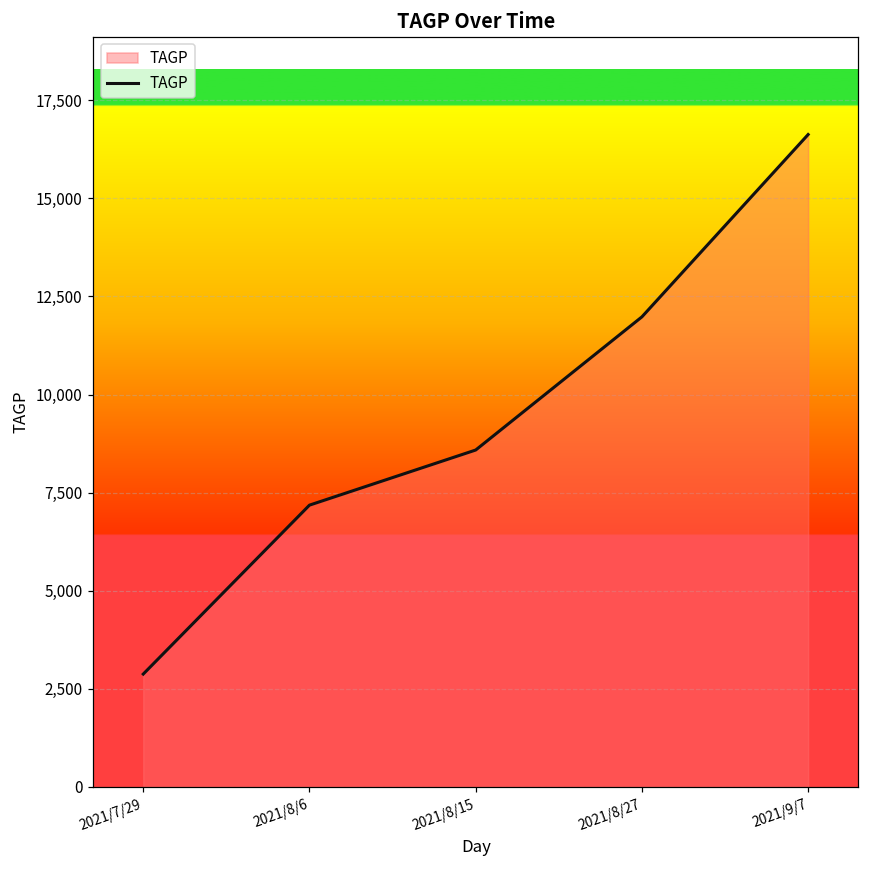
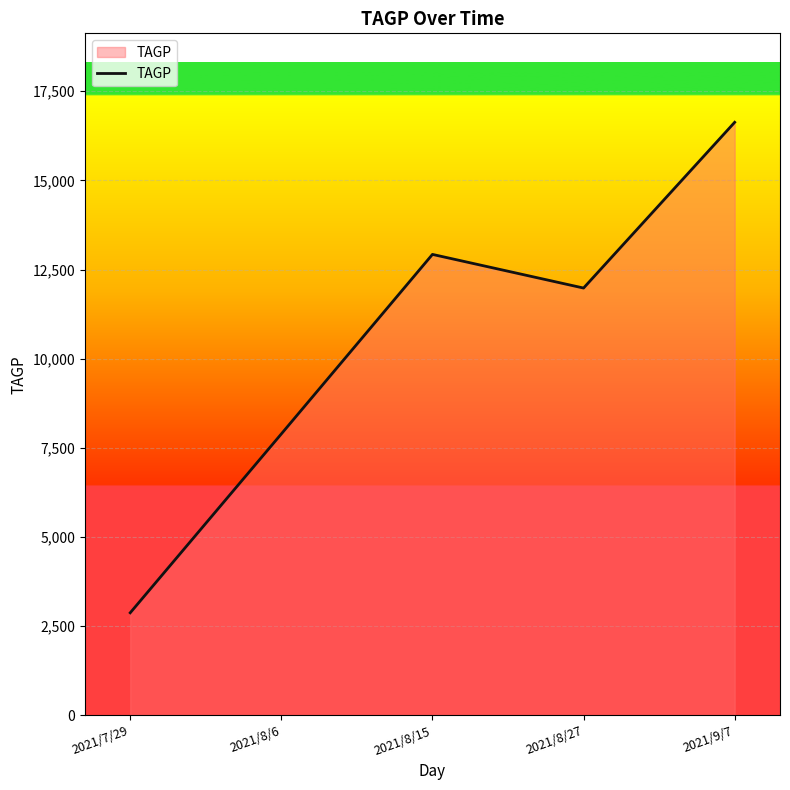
  {
    "2021/7/29": "2,900",
-   "2021/8/6": "7,200",
-   "2021/8/15": "8,600",
+   "2021/8/6": "7,900",
+   "2021/8/15": "12,900",
    "2021/8/27": "12,000",
    "2021/9/7": "16,600"
  }
